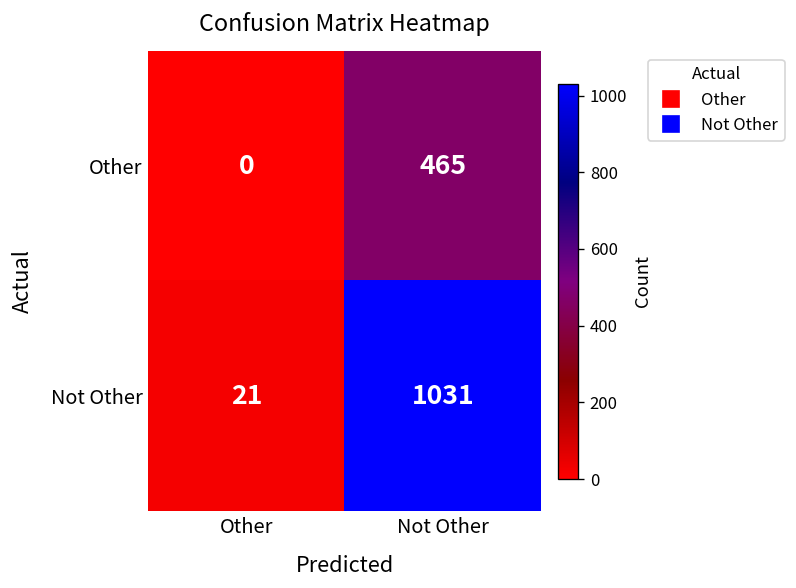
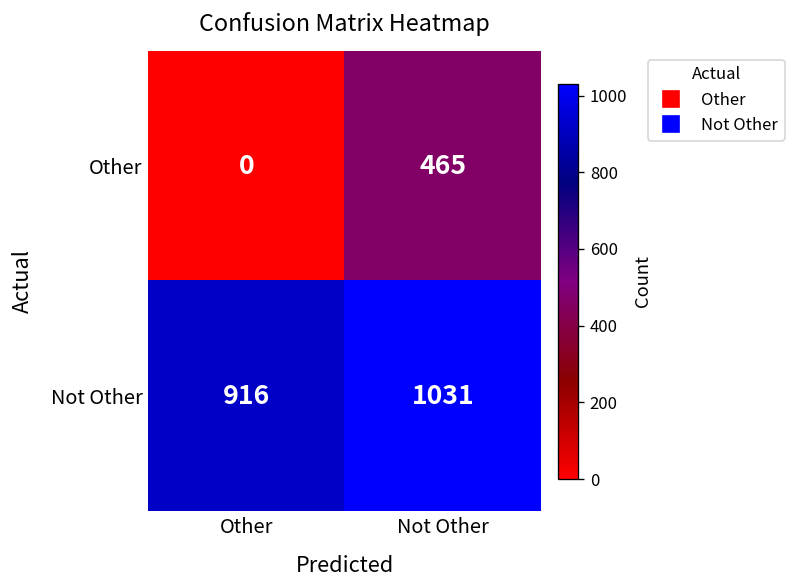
  {
    "Other": {
      "Other": 0,
      "Not Other": 465
    },
    "Not Other": {
-     "Other": 21,
+     "Other": 916,
      "Not Other": 1031
    }
  }
